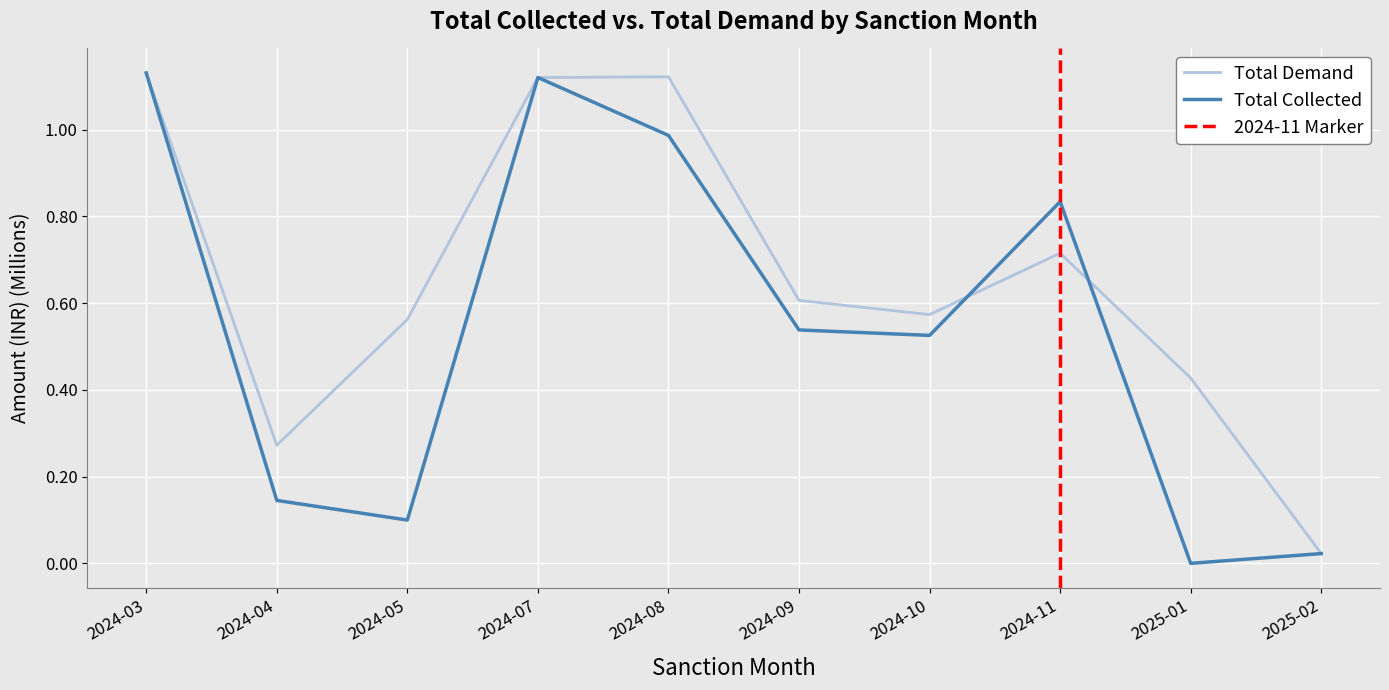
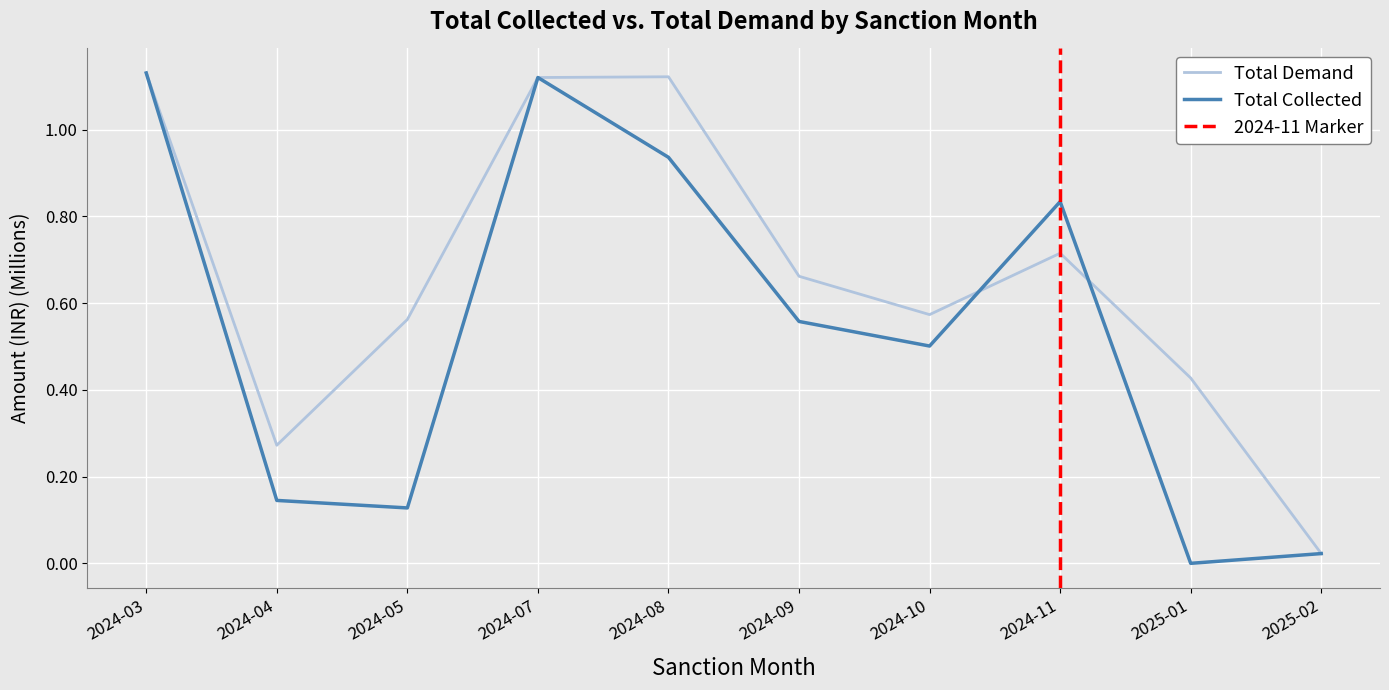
  {
    "Total Demand": {
      "2024-04": 0.27,
      "2024-05": 0.56,
      "2024-08": 1.12,
-     "2024-09": 0.61,
+     "2024-09": 0.66,
      "2024-10": 0.57,
      "2024-11": 0.72,
      "2025-01": 0.43
    },
    "Total Collected": {
      "2024-04": 0.15,
-     "2024-05": 0.10,
-     "2024-08": 0.99,
-     "2024-09": 0.54,
-     "2024-10": 0.53,
+     "2024-05": 0.13,
+     "2024-08": 0.94,
+     "2024-09": 0.56,
+     "2024-10": 0.50,
      "2024-11": 0.83,
      "2025-01": 0.00
    }
  }
